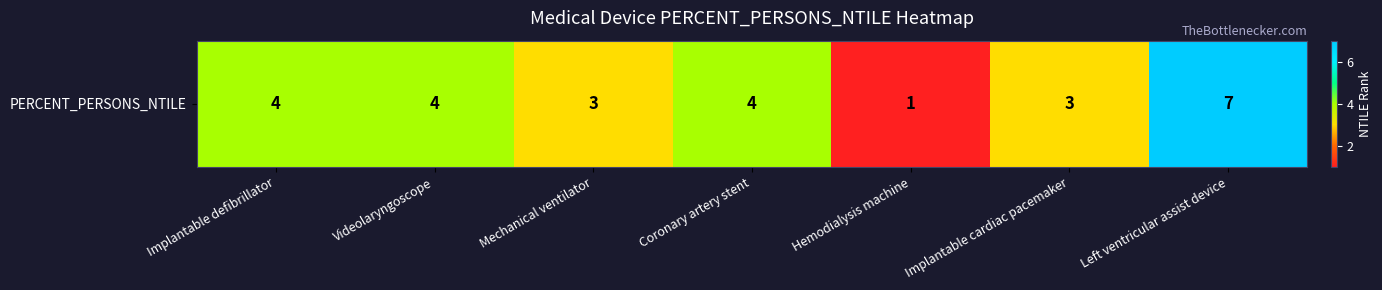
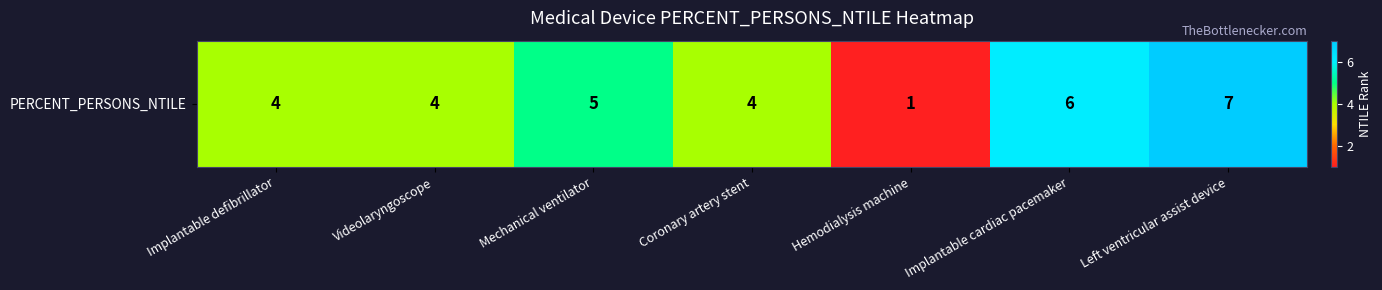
  {
    "PERCENT_PERSONS_NTILE": {
      "Implantable defibrillator": 4,
      "Videolaryngoscope": 4,
-     "Mechanical ventilator": 3,
+     "Mechanical ventilator": 5,
      "Coronary artery stent": 4,
      "Hemodialysis machine": 1,
-     "Implantable cardiac pacemaker": 3,
+     "Implantable cardiac pacemaker": 6,
      "Left ventricular assist device": 7
    }
  }
